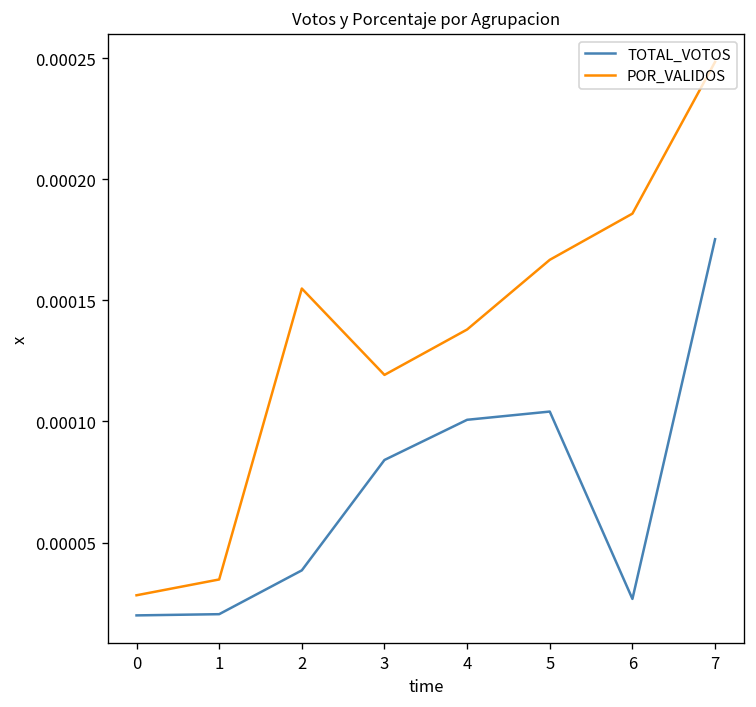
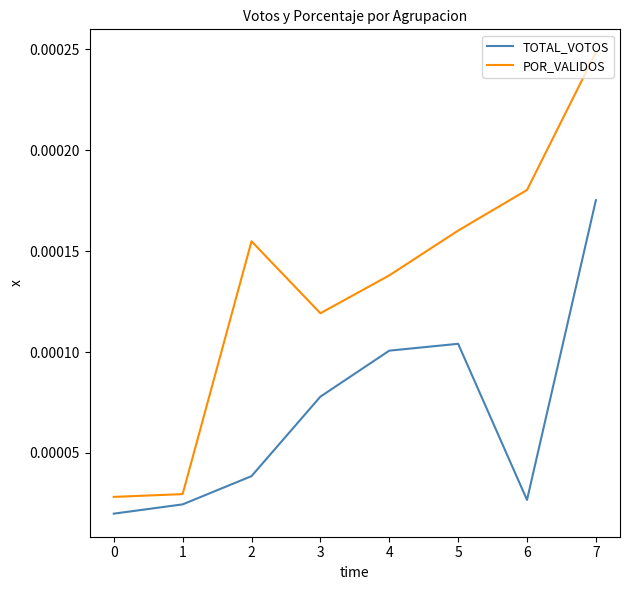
  {
    "TOTAL_VOTOS": {
      "0": 0.000020,
-     "1": 0.000020,
+     "1": 0.000025,
      "2": 0.000039,
-     "3": 0.000084,
+     "3": 0.000078,
      "4": 0.000101,
      "5": 0.000104,
      "6": 0.000027,
      "7": 0.000175
    },
    "POR_VALIDOS": {
      "0": 0.000028,
-     "1": 0.000035,
+     "1": 0.000030,
      "2": 0.000155,
      "3": 0.000119,
      "4": 0.000138,
-     "5": 0.000167,
-     "6": 0.000186
+     "5": 0.000160,
+     "6": 0.000180
    }
  }
